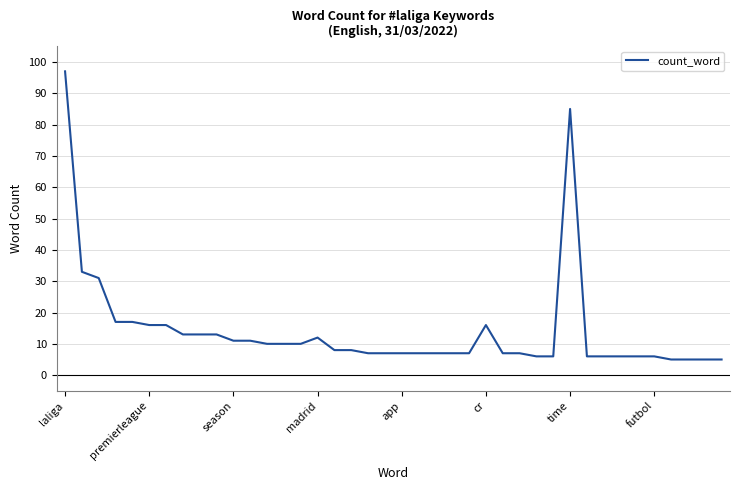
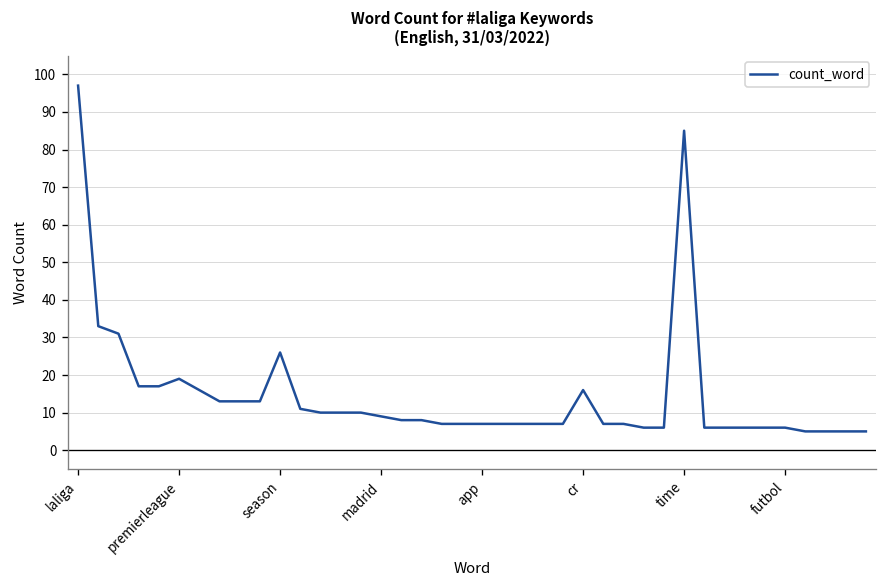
  {
    "laliga": 97,
-   "premierleague": 16,
-   "season": 11,
-   "madrid": 12,
+   "premierleague": 19,
+   "season": 26,
+   "madrid": 9,
    "app": 7,
    "cr": 16,
    "time": 85,
    "futbol": 6
  }
